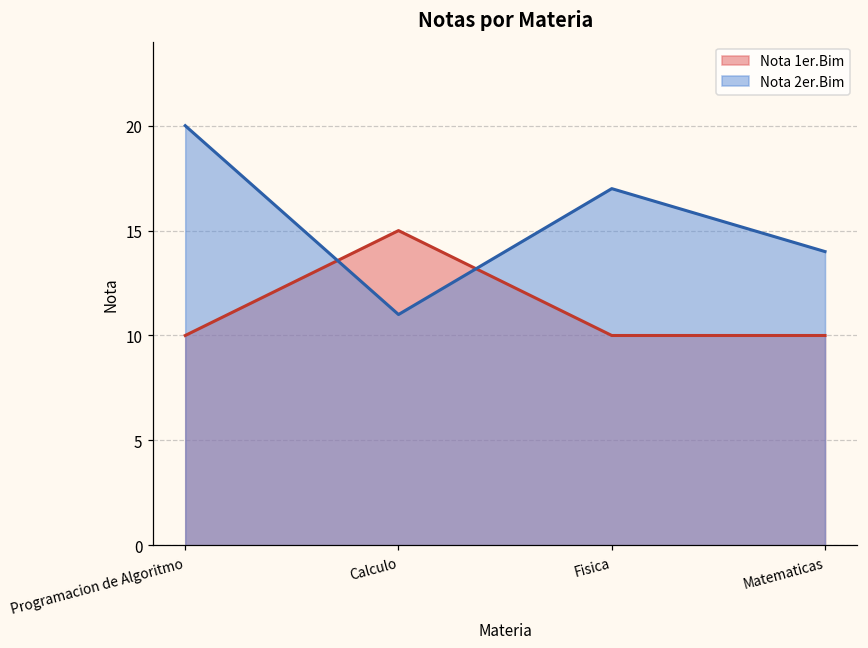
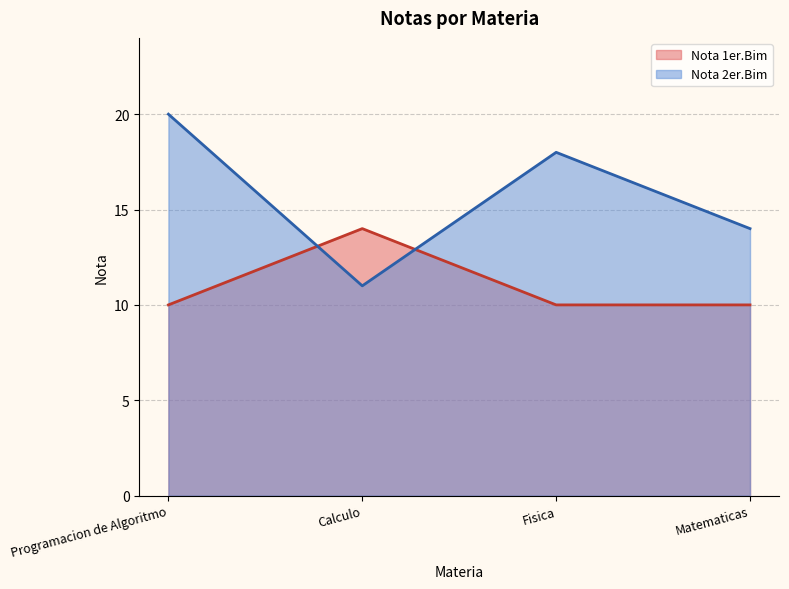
  {
    "Nota 1er.Bim": {
      "Programacion de Algoritmo": 10,
-     "Calculo": 15,
+     "Calculo": 14,
      "Fisica": 10,
      "Matematicas": 10
    },
    "Nota 2er.Bim": {
      "Programacion de Algoritmo": 20,
      "Calculo": 11,
-     "Fisica": 17,
+     "Fisica": 18,
      "Matematicas": 14
    }
  }
